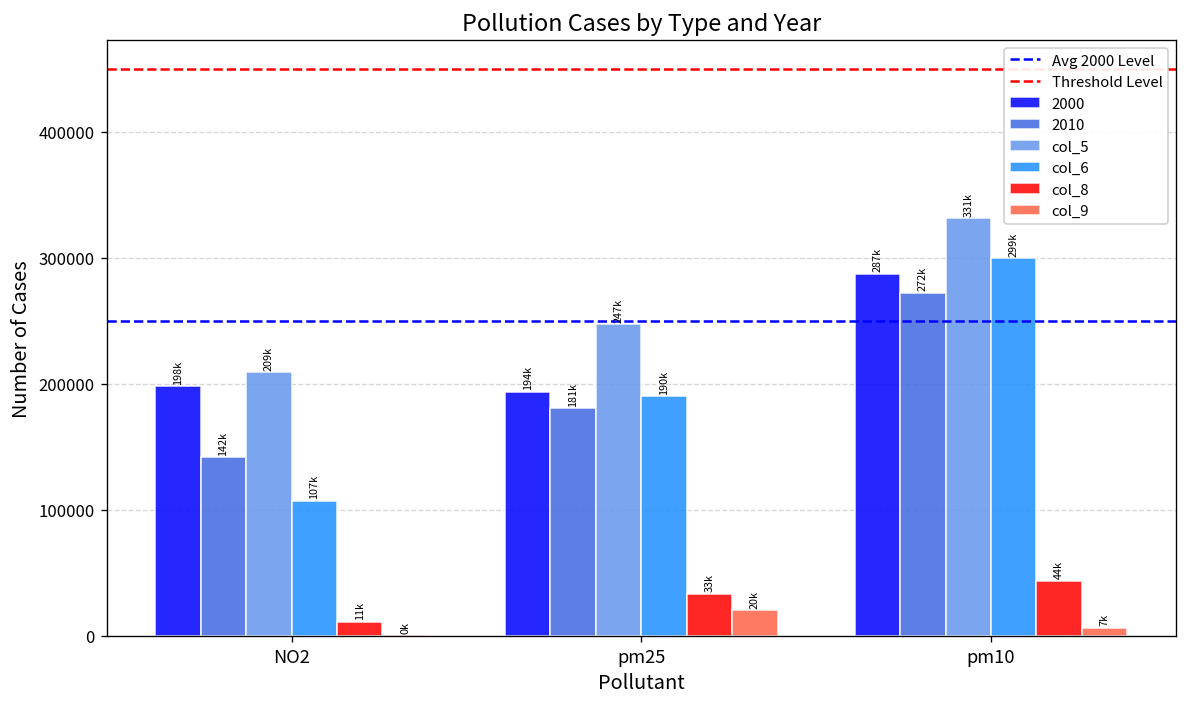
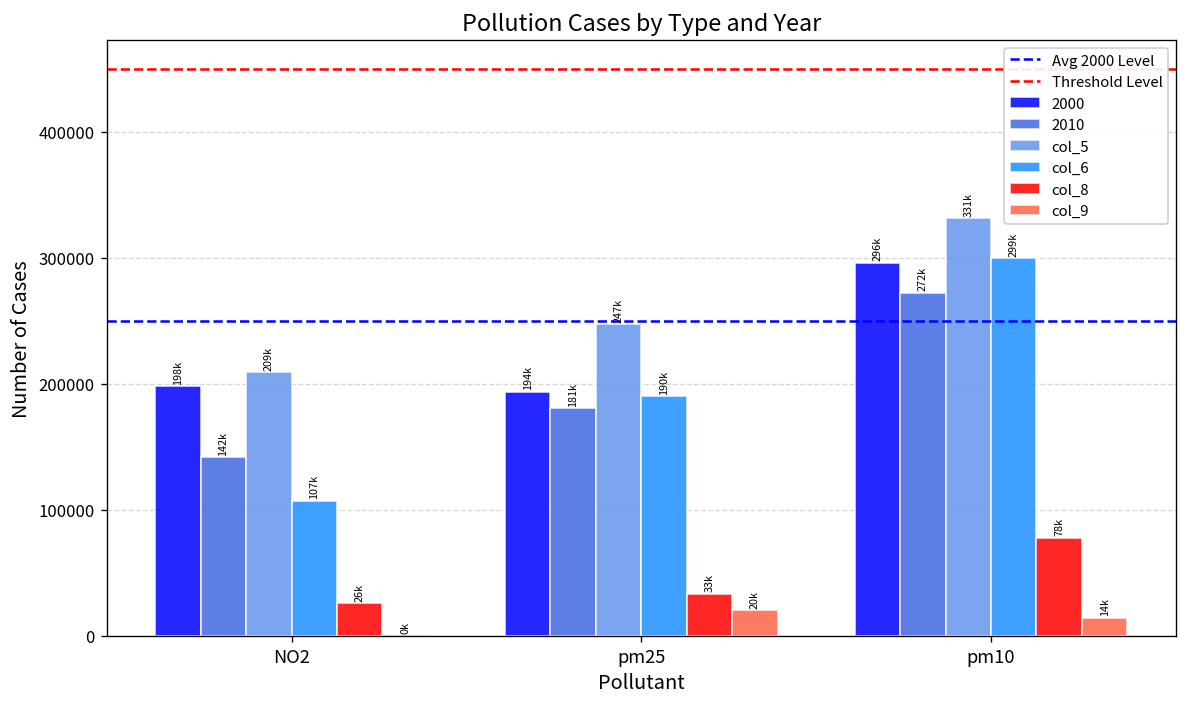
  {
    "2000": {
      "NO2": "198k",
      "pm25": "194k",
-     "pm10": "287k"
+     "pm10": "296k"
    },
    "col_6": {
      "NO2": "107k",
      "pm25": "190k"
    },
    "col_8": {
-     "NO2": "11k",
+     "NO2": "26k",
      "pm25": "33k",
-     "pm10": "44k"
+     "pm10": "78k"
    },
    "col_9": {
      "pm25": "20k",
-     "pm10": "7k"
+     "pm10": "14k"
    }
  }
